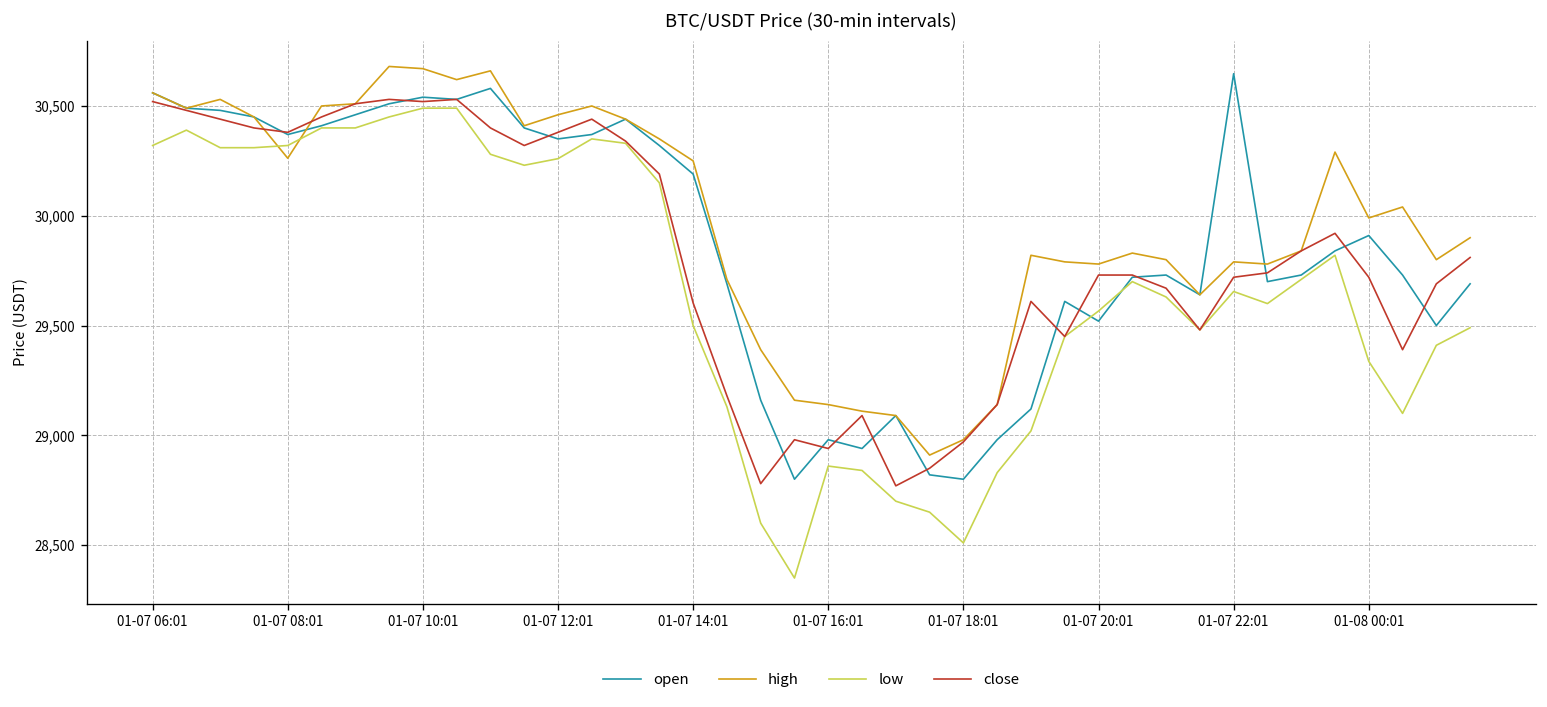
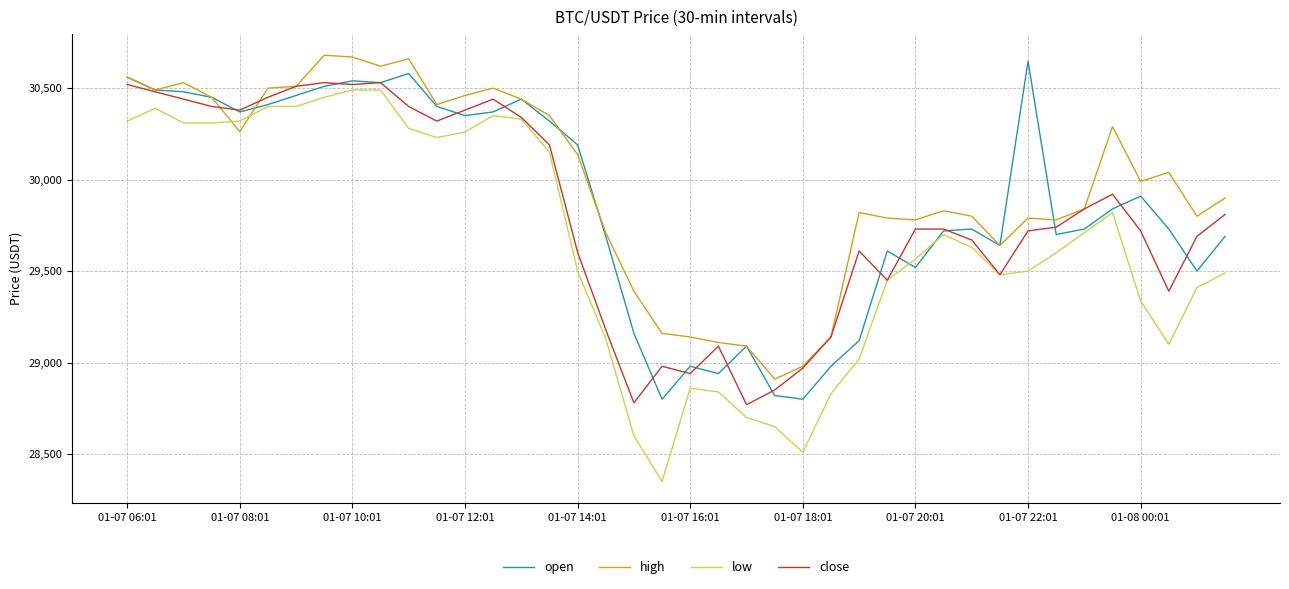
  {
    "open": {
      "01-07 10:01": "30,540",
      "01-07 12:01": "30,350",
      "01-07 14:01": "30,190",
      "01-07 16:01": "28,980",
      "01-07 18:01": "28,800",
      "01-07 20:01": "29,520",
      "01-07 22:01": "30,650",
      "01-08 00:01": "29,910"
    },
    "high": {
      "01-07 08:01": "30,260",
      "01-07 10:01": "30,670",
      "01-07 12:01": "30,460",
-     "01-07 14:01": "30,250",
+     "01-07 14:01": "30,140",
      "01-07 16:01": "29,140",
      "01-07 20:01": "29,780",
      "01-07 22:01": "29,790",
      "01-08 00:01": "29,990"
    },
    "low": {
      "01-07 06:01": "30,320",
      "01-07 08:01": "30,320",
      "01-07 10:01": "30,490",
      "01-07 12:01": "30,260",
      "01-07 14:01": "29,500",
      "01-07 16:01": "28,860",
      "01-07 18:01": "28,510",
      "01-07 20:01": "29,570",
-     "01-07 22:01": "29,660",
+     "01-07 22:01": "29,500",
      "01-08 00:01": "29,340"
    },
    "close": {
      "01-07 06:01": "30,520",
      "01-07 10:01": "30,520",
      "01-07 12:01": "30,380",
      "01-07 14:01": "29,600",
      "01-07 16:01": "28,940",
      "01-07 20:01": "29,730",
      "01-07 22:01": "29,720",
      "01-08 00:01": "29,720"
    }
  }
